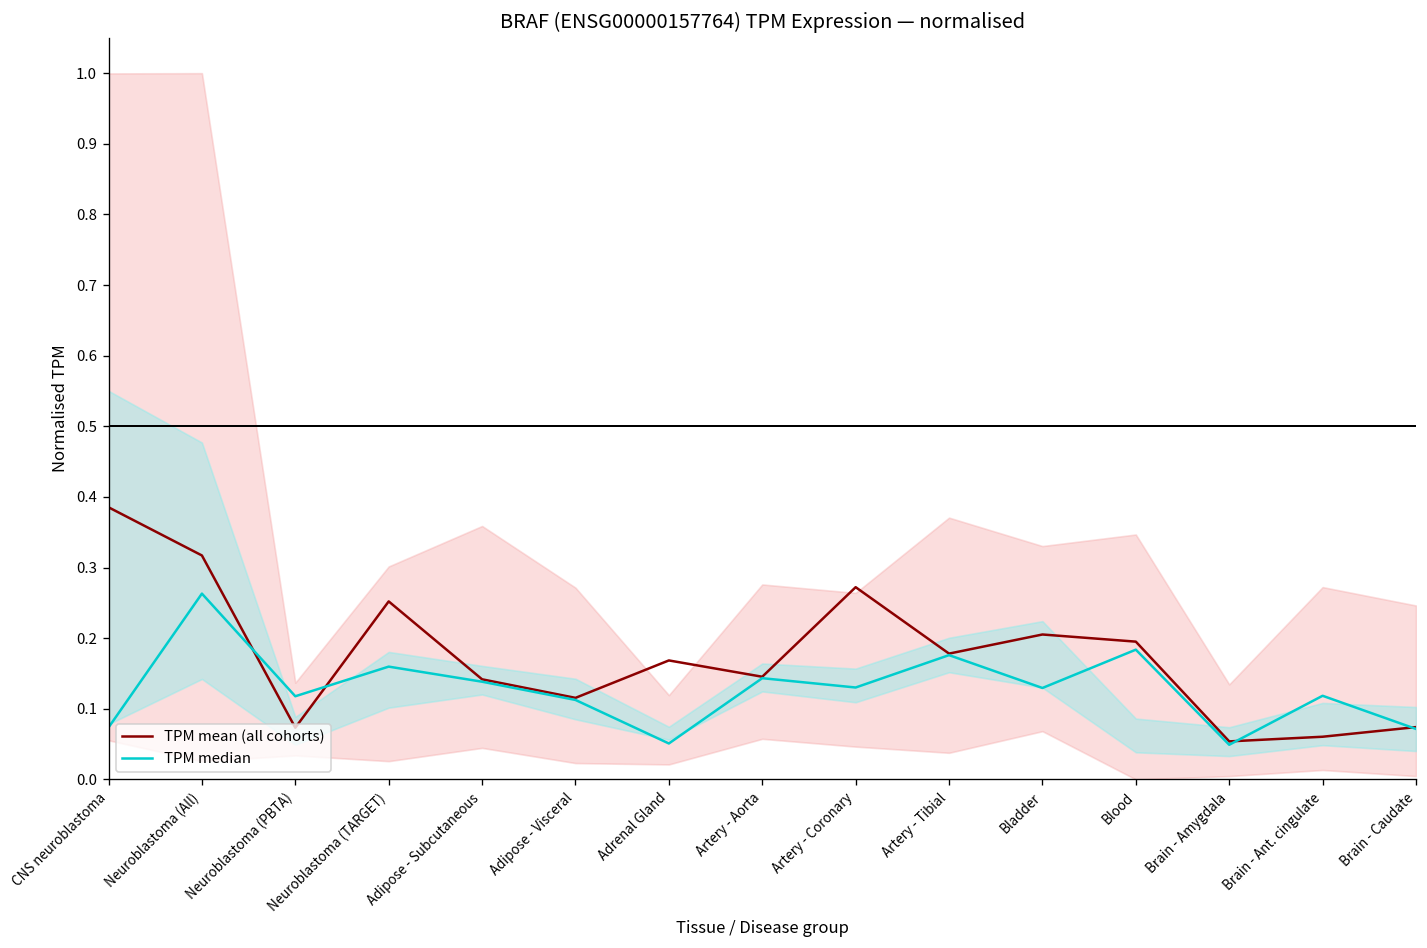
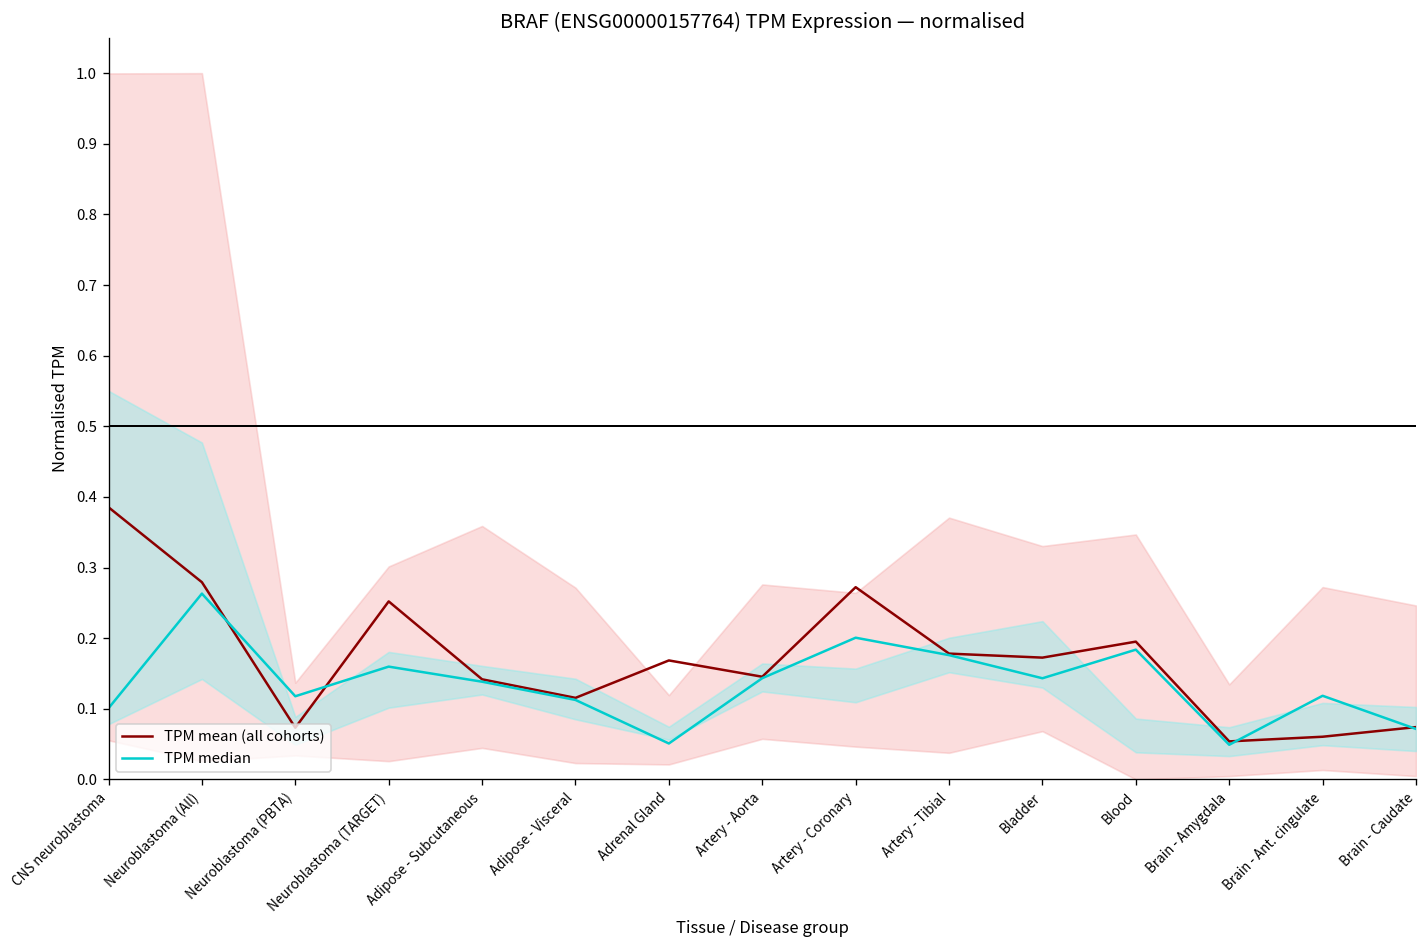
  {
    "TPM mean (all cohorts)": {
      "CNS neuroblastoma": 0.39,
-     "Neuroblastoma (All)": 0.32,
+     "Neuroblastoma (All)": 0.28,
      "Neuroblastoma (TARGET)": 0.25,
      "Adrenal Gland": 0.17,
      "Artery - Coronary": 0.27,
-     "Bladder": 0.21,
+     "Bladder": 0.17,
      "Blood": 0.20,
      "Brain - Amygdala": 0.05,
      "Brain - Ant. cingulate": 0.06
    },
    "TPM median": {
-     "CNS neuroblastoma": 0.07,
+     "CNS neuroblastoma": 0.10,
      "Neuroblastoma (All)": 0.26,
      "Neuroblastoma (PBTA)": 0.12,
      "Neuroblastoma (TARGET)": 0.16,
      "Adrenal Gland": 0.05,
-     "Artery - Coronary": 0.13,
-     "Bladder": 0.13,
+     "Artery - Coronary": 0.20,
+     "Bladder": 0.14,
      "Blood": 0.18,
      "Brain - Amygdala": 0.05,
      "Brain - Ant. cingulate": 0.12
    }
  }
